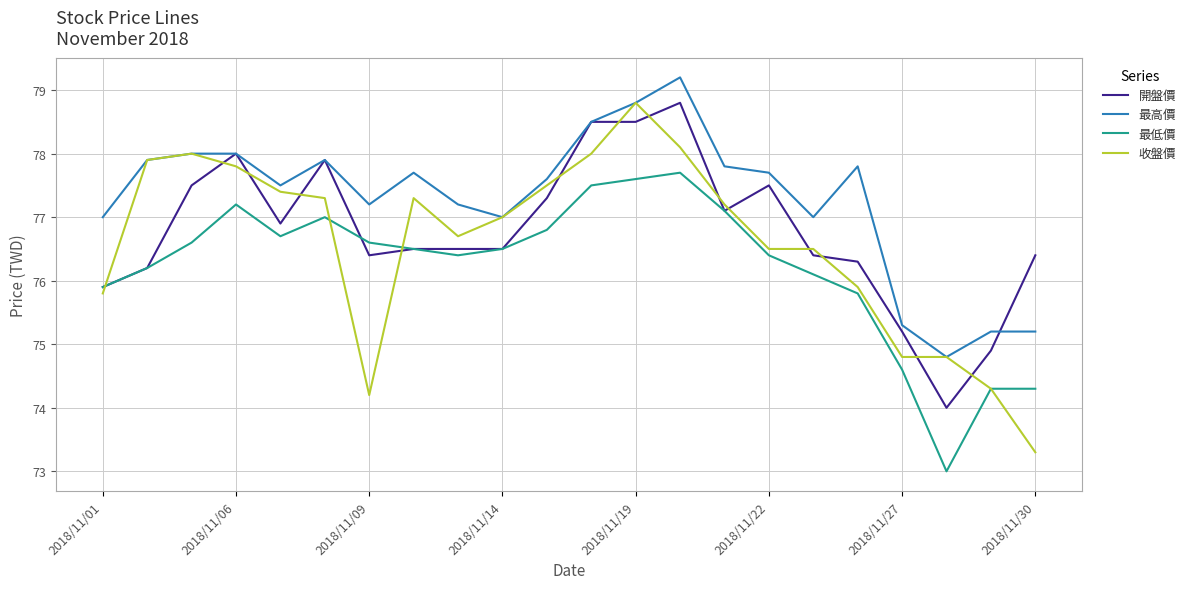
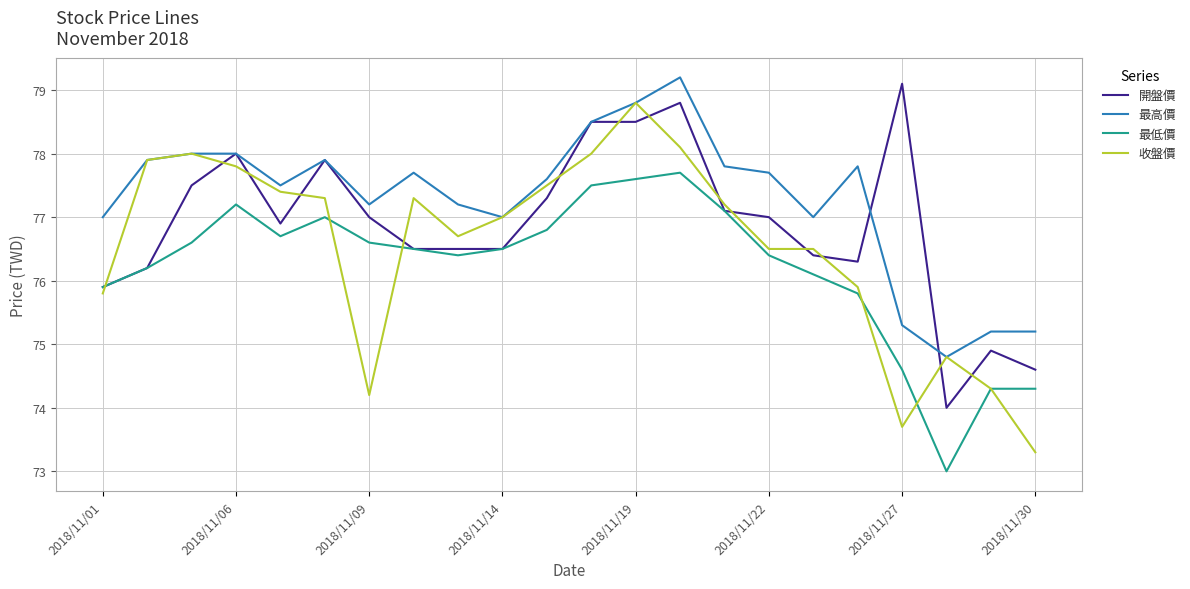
  {
    "開盤價": {
-     "2018/11/09": 76.4,
+     "2018/11/09": 77.0,
      "2018/11/19": 78.5,
-     "2018/11/22": 77.5,
-     "2018/11/27": 75.2,
-     "2018/11/30": 76.4
+     "2018/11/22": 77.0,
+     "2018/11/27": 79.1,
+     "2018/11/30": 74.6
    },
    "收盤價": {
      "2018/11/01": 75.8,
      "2018/11/06": 77.8,
      "2018/11/09": 74.2,
      "2018/11/22": 76.5,
-     "2018/11/27": 74.8,
+     "2018/11/27": 73.7,
      "2018/11/30": 73.3
    }
  }
